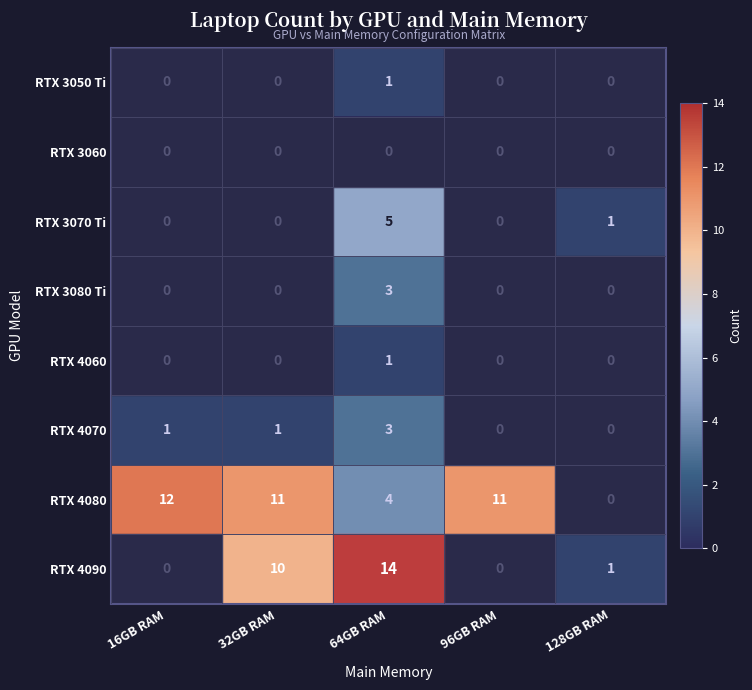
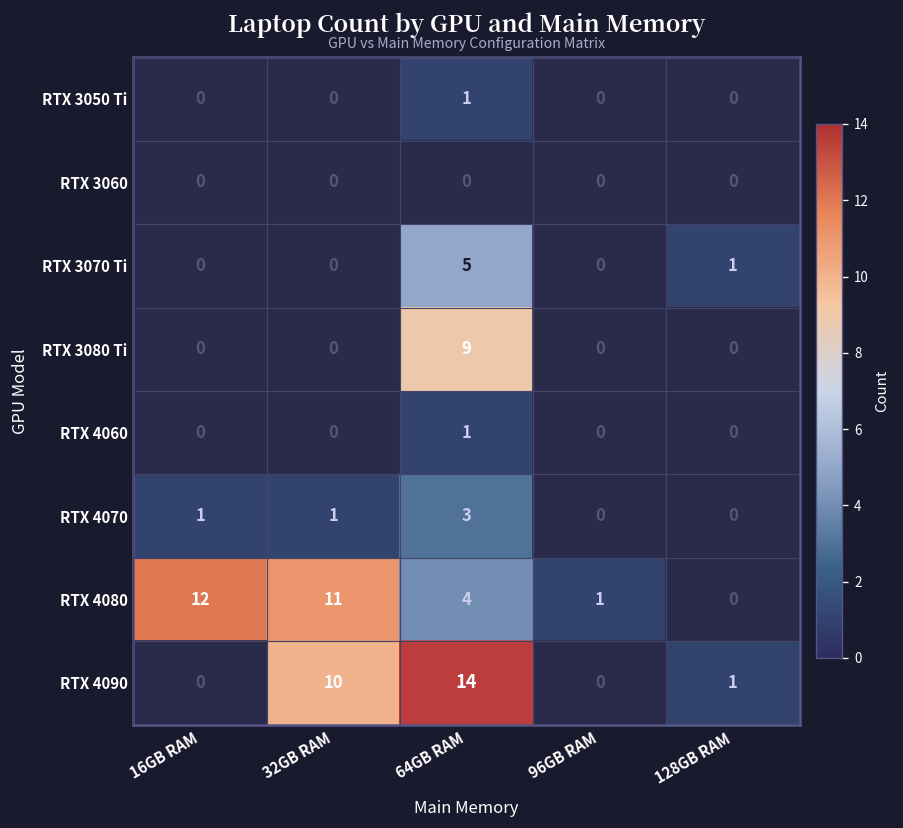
  {
    "RTX 3050 Ti": {
      "64GB RAM": 1
    },
    "RTX 3070 Ti": {
      "64GB RAM": 5,
      "128GB RAM": 1
    },
    "RTX 3080 Ti": {
-     "64GB RAM": 3
+     "64GB RAM": 9
    },
    "RTX 4060": {
      "64GB RAM": 1
    },
    "RTX 4070": {
      "16GB RAM": 1,
      "32GB RAM": 1,
      "64GB RAM": 3
    },
    "RTX 4080": {
      "16GB RAM": 12,
      "32GB RAM": 11,
      "64GB RAM": 4,
-     "96GB RAM": 11
+     "96GB RAM": 1
    },
    "RTX 4090": {
      "32GB RAM": 10,
      "128GB RAM": 1
    }
  }
